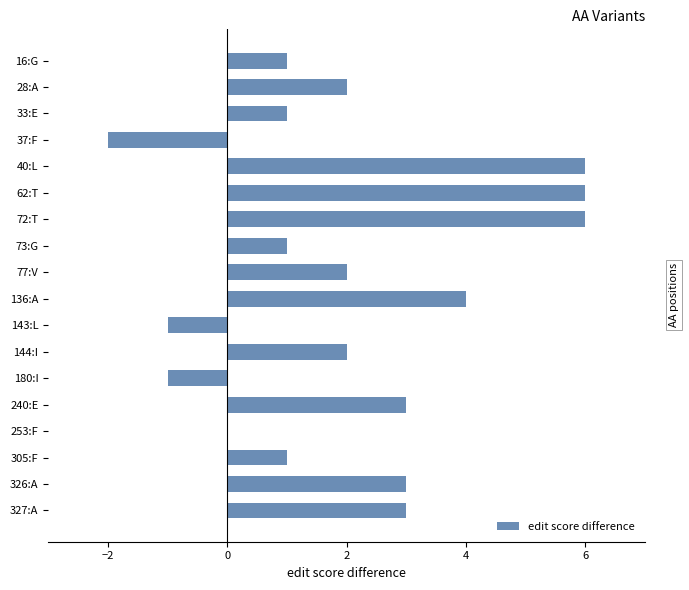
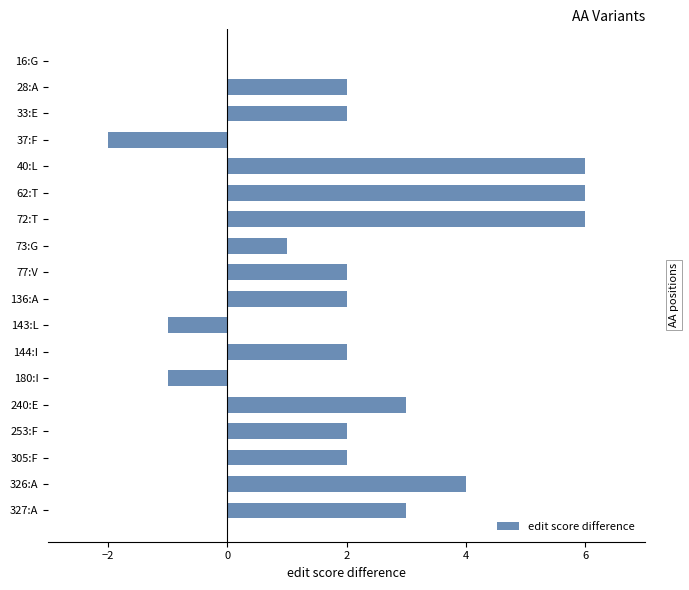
  {
-   "16:G": 1,
+   "16:G": 0,
    "28:A": 2,
-   "33:E": 1,
+   "33:E": 2,
    "37:F": -2,
    "40:L": 6,
    "62:T": 6,
    "72:T": 6,
    "73:G": 1,
    "77:V": 2,
-   "136:A": 4,
+   "136:A": 2,
    "143:L": -1,
    "144:I": 2,
    "180:I": -1,
    "240:E": 3,
-   "253:F": 0,
-   "305:F": 1,
-   "326:A": 3,
+   "253:F": 2,
+   "305:F": 2,
+   "326:A": 4,
    "327:A": 3
  }
